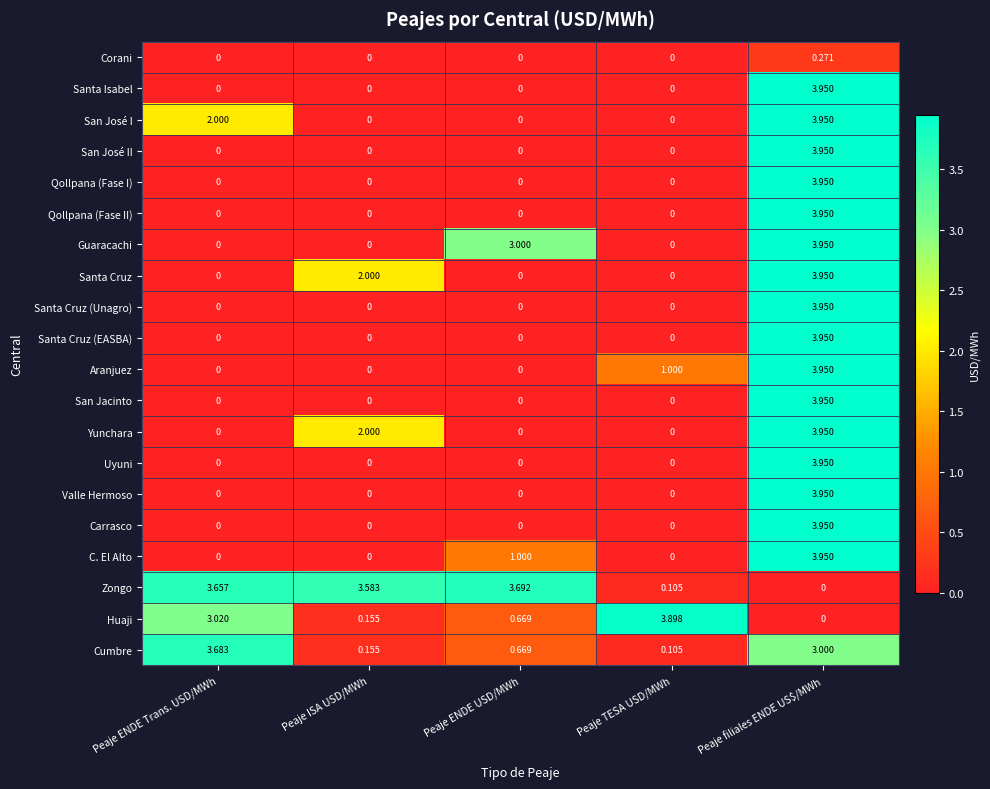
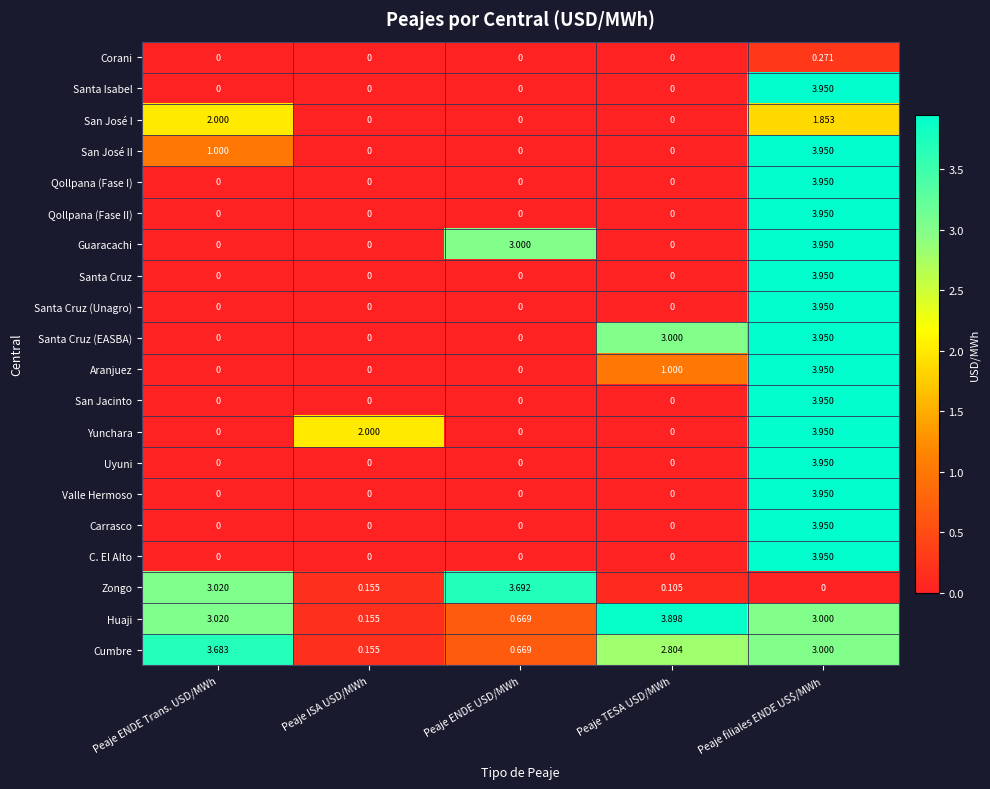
  {
    "Corani": {
      "Peaje ENDE Trans. USD/MWh": 0,
      "Peaje ISA USD/MWh": 0,
      "Peaje ENDE USD/MWh": 0,
      "Peaje TESA USD/MWh": 0,
      "Peaje filiales ENDE US$/MWh": 0.271
    },
    "Santa Isabel": {
      "Peaje ENDE Trans. USD/MWh": 0,
      "Peaje ISA USD/MWh": 0,
      "Peaje ENDE USD/MWh": 0,
      "Peaje TESA USD/MWh": 0,
      "Peaje filiales ENDE US$/MWh": 3.950
    },
    "San José I": {
      "Peaje ENDE Trans. USD/MWh": 2.000,
      "Peaje ISA USD/MWh": 0,
      "Peaje ENDE USD/MWh": 0,
      "Peaje TESA USD/MWh": 0,
-     "Peaje filiales ENDE US$/MWh": 3.950
+     "Peaje filiales ENDE US$/MWh": 1.853
    },
    "San José II": {
-     "Peaje ENDE Trans. USD/MWh": 0,
+     "Peaje ENDE Trans. USD/MWh": 1.000,
      "Peaje ISA USD/MWh": 0,
      "Peaje ENDE USD/MWh": 0,
      "Peaje TESA USD/MWh": 0,
      "Peaje filiales ENDE US$/MWh": 3.950
    },
    "Qollpana (Fase I)": {
      "Peaje ENDE Trans. USD/MWh": 0,
      "Peaje ISA USD/MWh": 0,
      "Peaje ENDE USD/MWh": 0,
      "Peaje TESA USD/MWh": 0,
      "Peaje filiales ENDE US$/MWh": 3.950
    },
    "Qollpana (Fase II)": {
      "Peaje ENDE Trans. USD/MWh": 0,
      "Peaje ISA USD/MWh": 0,
      "Peaje ENDE USD/MWh": 0,
      "Peaje TESA USD/MWh": 0,
      "Peaje filiales ENDE US$/MWh": 3.950
    },
    "Guaracachi": {
      "Peaje ENDE Trans. USD/MWh": 0,
      "Peaje ISA USD/MWh": 0,
      "Peaje ENDE USD/MWh": 3.000,
      "Peaje TESA USD/MWh": 0,
      "Peaje filiales ENDE US$/MWh": 3.950
    },
    "Santa Cruz": {
      "Peaje ENDE Trans. USD/MWh": 0,
-     "Peaje ISA USD/MWh": 2.000,
+     "Peaje ISA USD/MWh": 0,
      "Peaje ENDE USD/MWh": 0,
      "Peaje TESA USD/MWh": 0,
      "Peaje filiales ENDE US$/MWh": 3.950
    },
    "Santa Cruz (Unagro)": {
      "Peaje ENDE Trans. USD/MWh": 0,
      "Peaje ISA USD/MWh": 0,
      "Peaje ENDE USD/MWh": 0,
      "Peaje TESA USD/MWh": 0,
      "Peaje filiales ENDE US$/MWh": 3.950
    },
    "Santa Cruz (EASBA)": {
      "Peaje ENDE Trans. USD/MWh": 0,
      "Peaje ISA USD/MWh": 0,
      "Peaje ENDE USD/MWh": 0,
-     "Peaje TESA USD/MWh": 0,
+     "Peaje TESA USD/MWh": 3.000,
      "Peaje filiales ENDE US$/MWh": 3.950
    },
    "Aranjuez": {
      "Peaje ENDE Trans. USD/MWh": 0,
      "Peaje ISA USD/MWh": 0,
      "Peaje ENDE USD/MWh": 0,
      "Peaje TESA USD/MWh": 1.000,
      "Peaje filiales ENDE US$/MWh": 3.950
    },
    "San Jacinto": {
      "Peaje ENDE Trans. USD/MWh": 0,
      "Peaje ISA USD/MWh": 0,
      "Peaje ENDE USD/MWh": 0,
      "Peaje TESA USD/MWh": 0,
      "Peaje filiales ENDE US$/MWh": 3.950
    },
    "Yunchara": {
      "Peaje ENDE Trans. USD/MWh": 0,
      "Peaje ISA USD/MWh": 2.000,
      "Peaje ENDE USD/MWh": 0,
      "Peaje TESA USD/MWh": 0,
      "Peaje filiales ENDE US$/MWh": 3.950
    },
    "Uyuni": {
      "Peaje ENDE Trans. USD/MWh": 0,
      "Peaje ISA USD/MWh": 0,
      "Peaje ENDE USD/MWh": 0,
      "Peaje TESA USD/MWh": 0,
      "Peaje filiales ENDE US$/MWh": 3.950
    },
    "Valle Hermoso": {
      "Peaje ENDE Trans. USD/MWh": 0,
      "Peaje ISA USD/MWh": 0,
      "Peaje ENDE USD/MWh": 0,
      "Peaje TESA USD/MWh": 0,
      "Peaje filiales ENDE US$/MWh": 3.950
    },
    "Carrasco": {
      "Peaje ENDE Trans. USD/MWh": 0,
      "Peaje ISA USD/MWh": 0,
      "Peaje ENDE USD/MWh": 0,
      "Peaje TESA USD/MWh": 0,
      "Peaje filiales ENDE US$/MWh": 3.950
    },
    "C. El Alto": {
      "Peaje ENDE Trans. USD/MWh": 0,
      "Peaje ISA USD/MWh": 0,
-     "Peaje ENDE USD/MWh": 1.000,
+     "Peaje ENDE USD/MWh": 0,
      "Peaje TESA USD/MWh": 0,
      "Peaje filiales ENDE US$/MWh": 3.950
    },
    "Zongo": {
-     "Peaje ENDE Trans. USD/MWh": 3.657,
-     "Peaje ISA USD/MWh": 3.583,
+     "Peaje ENDE Trans. USD/MWh": 3.020,
+     "Peaje ISA USD/MWh": 0.155,
      "Peaje ENDE USD/MWh": 3.692,
      "Peaje TESA USD/MWh": 0.105,
      "Peaje filiales ENDE US$/MWh": 0
    },
    "Huaji": {
      "Peaje ENDE Trans. USD/MWh": 3.020,
      "Peaje ISA USD/MWh": 0.155,
      "Peaje ENDE USD/MWh": 0.669,
      "Peaje TESA USD/MWh": 3.898,
-     "Peaje filiales ENDE US$/MWh": 0
+     "Peaje filiales ENDE US$/MWh": 3.000
    },
    "Cumbre": {
      "Peaje ENDE Trans. USD/MWh": 3.683,
      "Peaje ISA USD/MWh": 0.155,
      "Peaje ENDE USD/MWh": 0.669,
-     "Peaje TESA USD/MWh": 0.105,
+     "Peaje TESA USD/MWh": 2.804,
      "Peaje filiales ENDE US$/MWh": 3.000
    }
  }
